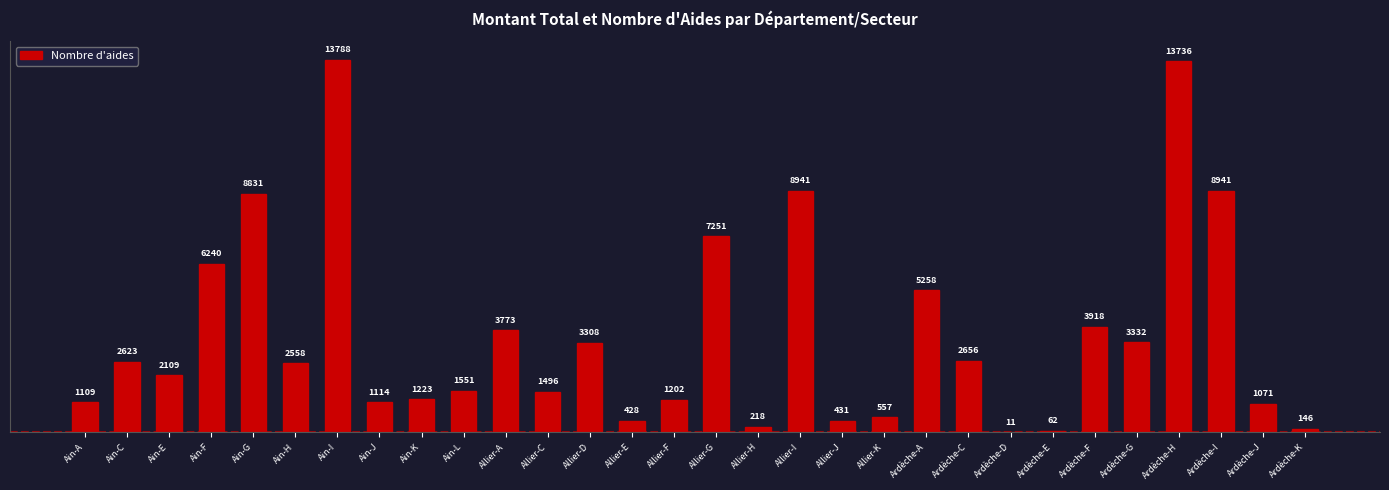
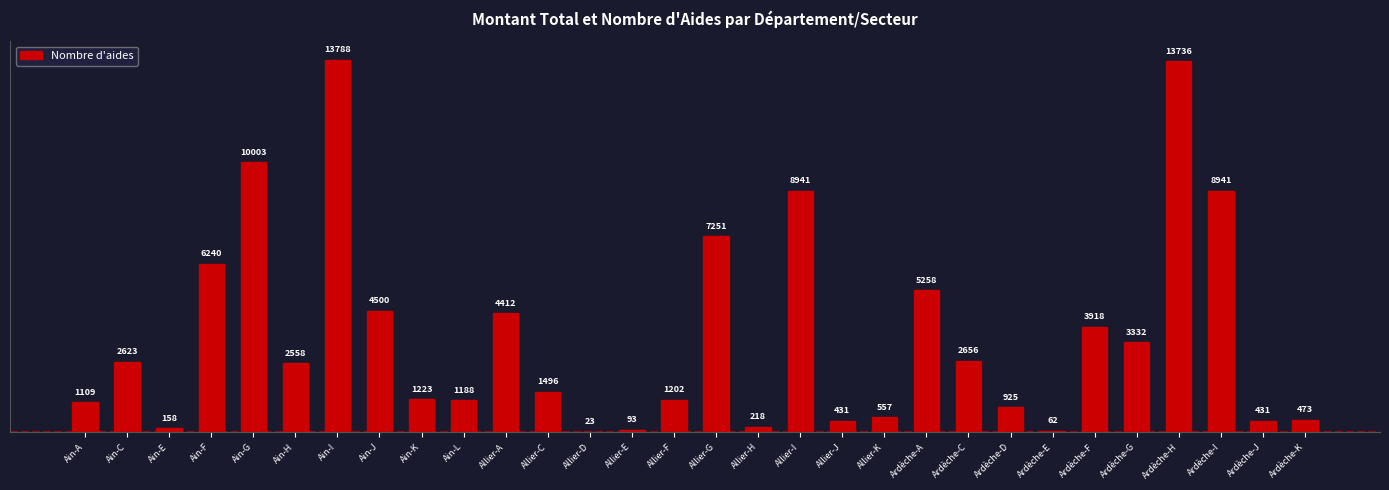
  {
    "Ain-A": 1109,
    "Ain-C": 2623,
-   "Ain-E": 2109,
+   "Ain-E": 158,
    "Ain-F": 6240,
-   "Ain-G": 8831,
+   "Ain-G": 10003,
    "Ain-H": 2558,
    "Ain-I": 13788,
-   "Ain-J": 1114,
+   "Ain-J": 4500,
    "Ain-K": 1223,
-   "Ain-L": 1551,
-   "Allier-A": 3773,
+   "Ain-L": 1188,
+   "Allier-A": 4412,
    "Allier-C": 1496,
-   "Allier-D": 3308,
-   "Allier-E": 428,
+   "Allier-D": 23,
+   "Allier-E": 93,
    "Allier-F": 1202,
    "Allier-G": 7251,
    "Allier-H": 218,
    "Allier-I": 8941,
    "Allier-J": 431,
    "Allier-K": 557,
    "Ardèche-A": 5258,
    "Ardèche-C": 2656,
-   "Ardèche-D": 11,
+   "Ardèche-D": 925,
    "Ardèche-E": 62,
    "Ardèche-F": 3918,
    "Ardèche-G": 3332,
    "Ardèche-H": 13736,
    "Ardèche-I": 8941,
-   "Ardèche-J": 1071,
-   "Ardèche-K": 146
+   "Ardèche-J": 431,
+   "Ardèche-K": 473
  }
